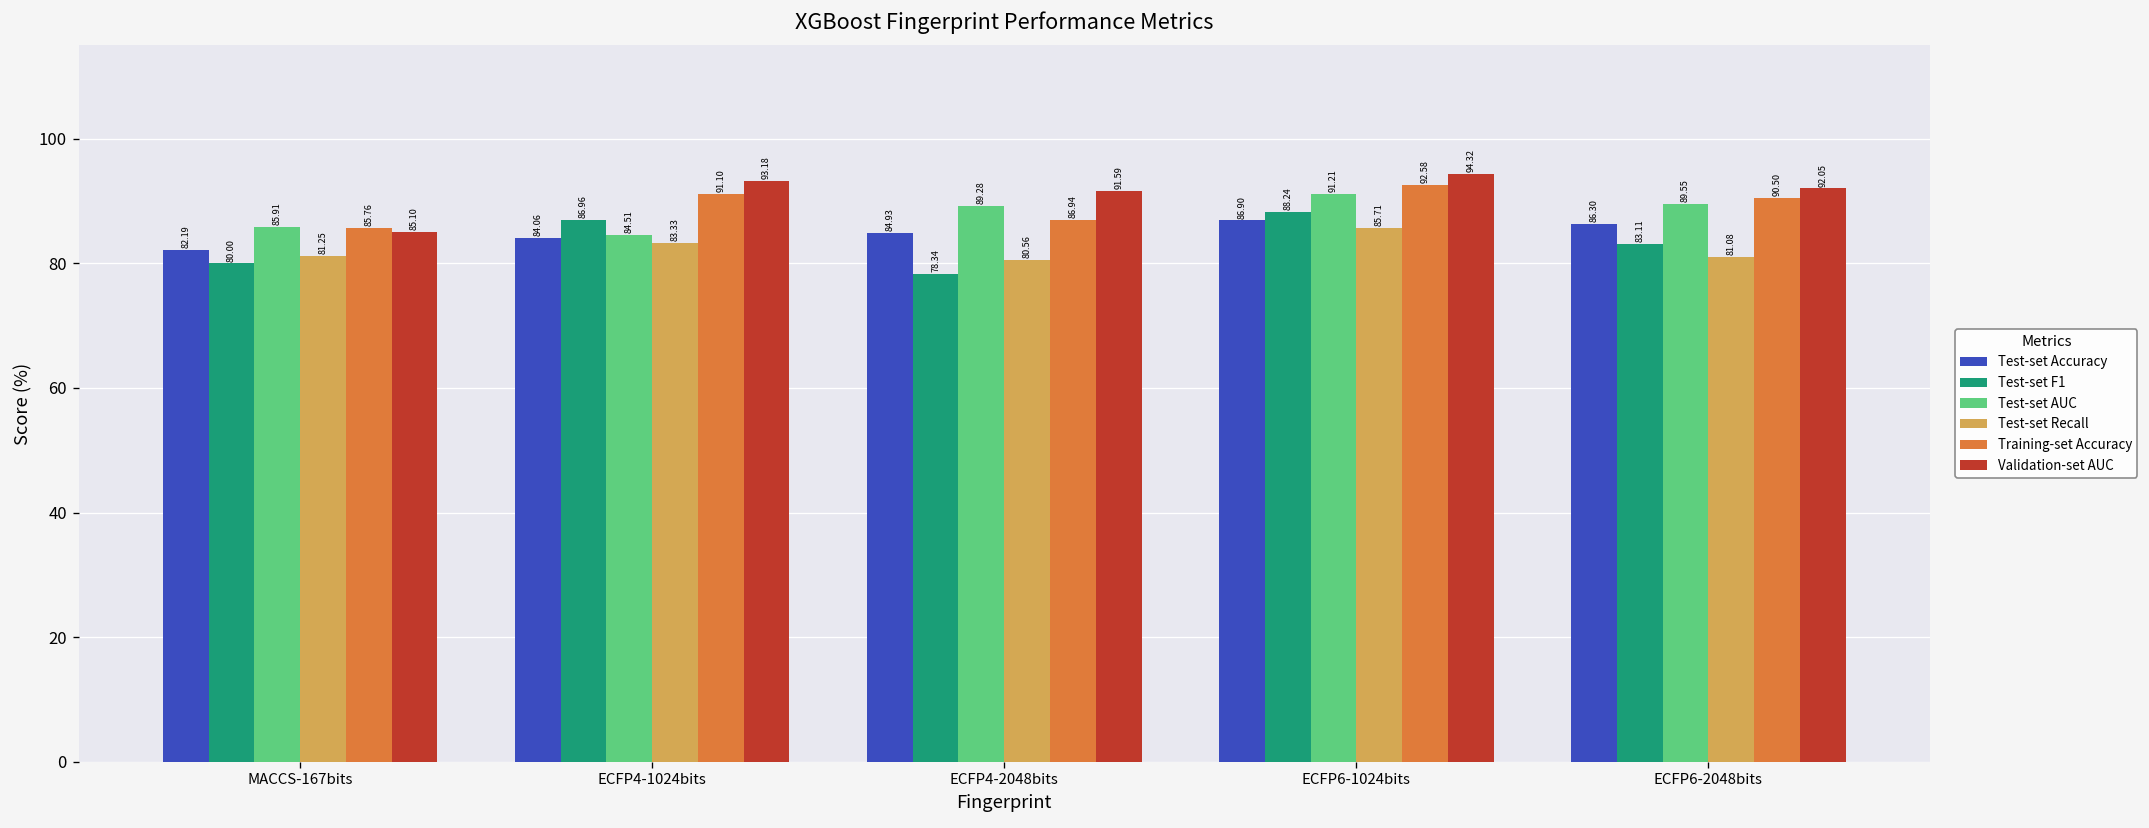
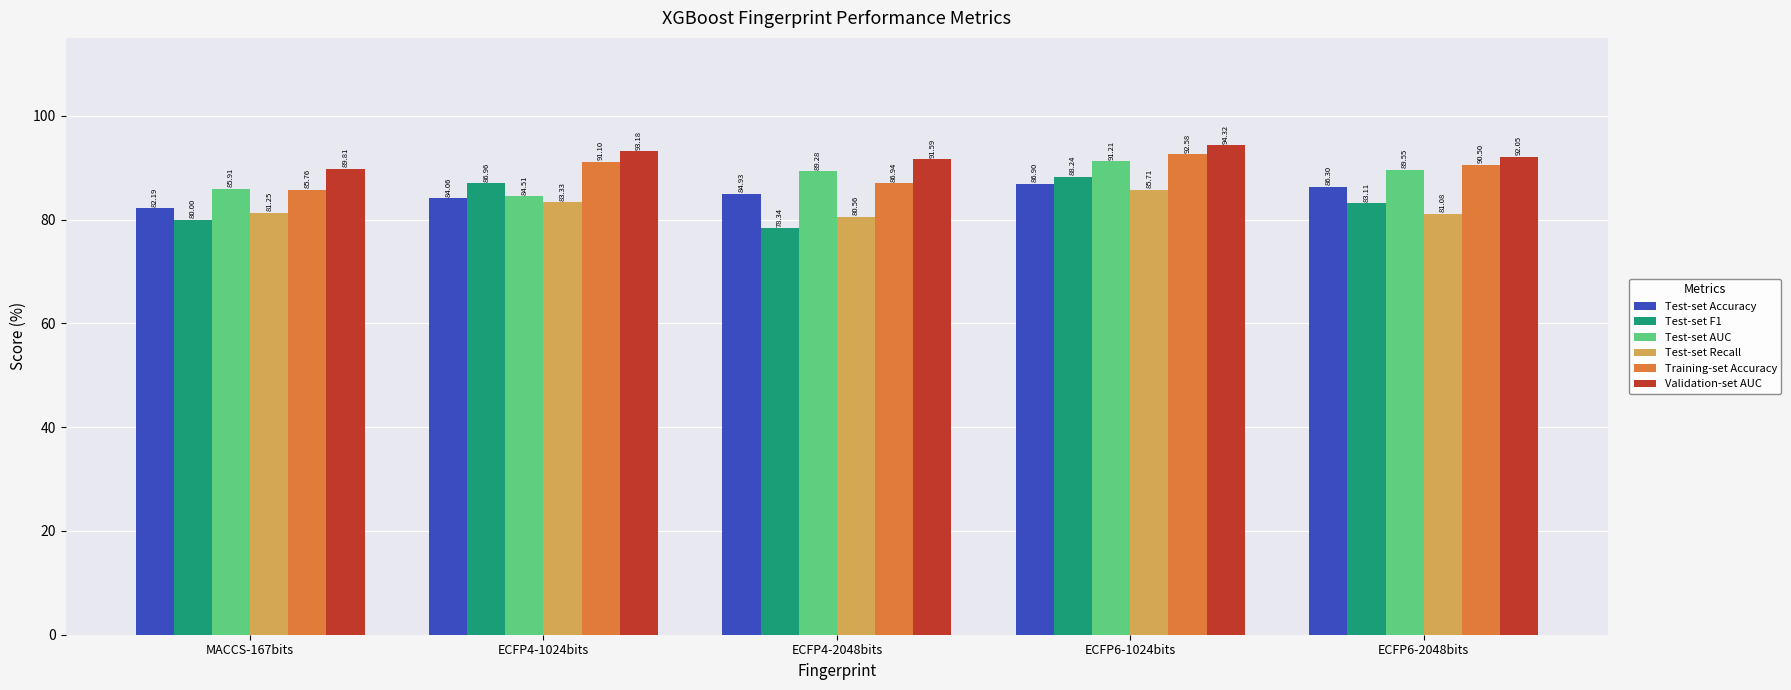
  {
    "Test-set Accuracy": {
      "MACCS-167bits": 82.19,
      "ECFP4-1024bits": 84.06,
      "ECFP4-2048bits": 84.93,
      "ECFP6-1024bits": 86.90,
      "ECFP6-2048bits": 86.30
    },
    "Test-set F1": {
      "MACCS-167bits": 80.00,
      "ECFP4-1024bits": 86.96,
      "ECFP4-2048bits": 78.34,
      "ECFP6-1024bits": 88.24,
      "ECFP6-2048bits": 83.11
    },
    "Test-set AUC": {
      "MACCS-167bits": 85.91,
      "ECFP4-1024bits": 84.51,
      "ECFP4-2048bits": 89.28,
      "ECFP6-1024bits": 91.21,
      "ECFP6-2048bits": 89.55
    },
    "Validation-set AUC": {
-     "MACCS-167bits": 85.10,
+     "MACCS-167bits": 89.81,
      "ECFP4-1024bits": 93.18,
      "ECFP4-2048bits": 91.59,
      "ECFP6-1024bits": 94.32,
      "ECFP6-2048bits": 92.05
    }
  }
